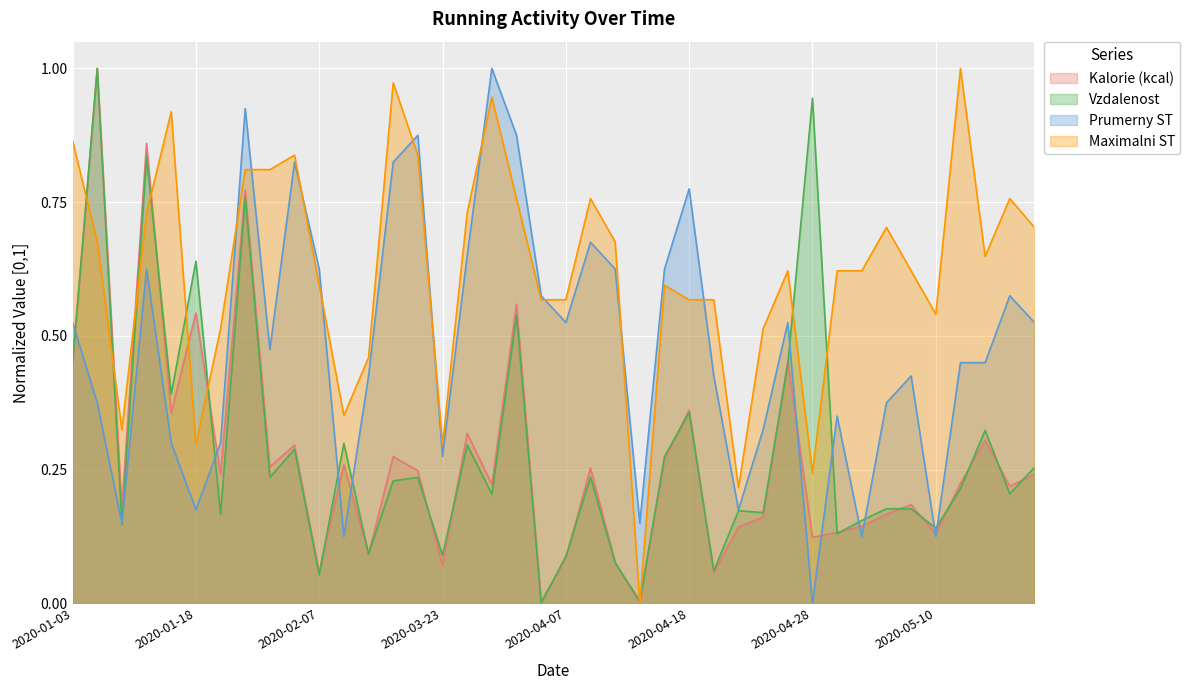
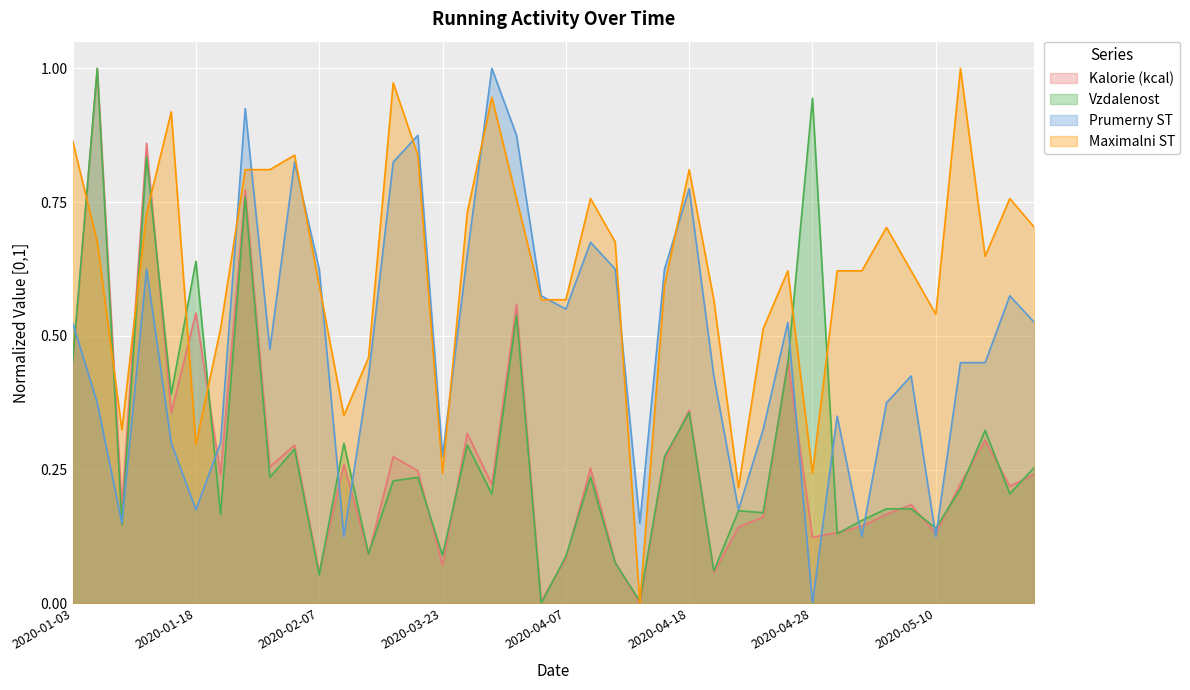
  {
    "Kalorie (kcal)": {
      "2020-01-18": 0.54,
      "2020-02-07": 0.06,
      "2020-03-23": 0.07,
      "2020-04-18": 0.36,
      "2020-04-28": 0.12,
      "2020-05-10": 0.13
    },
    "Vzdalenost": {
      "2020-01-18": 0.64,
      "2020-02-07": 0.05,
      "2020-03-23": 0.09,
      "2020-04-18": 0.36,
      "2020-04-28": 0.94,
      "2020-05-10": 0.14
    },
    "Prumerny ST": {
      "2020-01-03": 0.53,
      "2020-01-18": 0.18,
      "2020-02-07": 0.63,
      "2020-03-23": 0.28,
-     "2020-04-07": 0.53,
+     "2020-04-07": 0.55,
      "2020-04-18": 0.78,
      "2020-04-28": 0.00,
      "2020-05-10": 0.13
    },
    "Maximalni ST": {
      "2020-01-03": 0.86,
      "2020-01-18": 0.30,
      "2020-02-07": 0.59,
-     "2020-03-23": 0.30,
+     "2020-03-23": 0.24,
      "2020-04-07": 0.57,
-     "2020-04-18": 0.57,
+     "2020-04-18": 0.81,
      "2020-04-28": 0.24,
      "2020-05-10": 0.54
    }
  }
